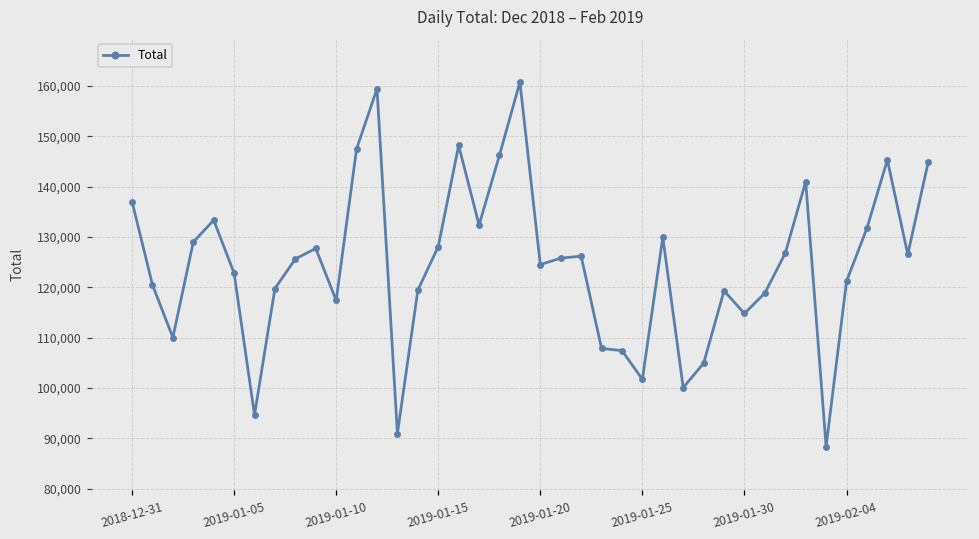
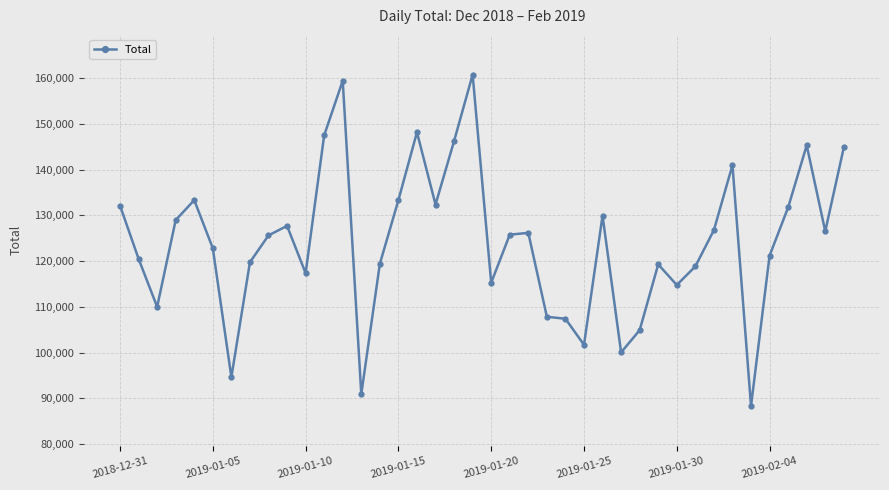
  {
-   "2018-12-31": "137,000",
+   "2018-12-31": "132,000",
    "2019-01-05": "123,000",
    "2019-01-10": "117,000",
-   "2019-01-15": "128,000",
-   "2019-01-20": "125,000",
+   "2019-01-15": "133,000",
+   "2019-01-20": "115,000",
    "2019-01-25": "102,000",
    "2019-01-30": "115,000",
    "2019-02-04": "121,000"
  }
